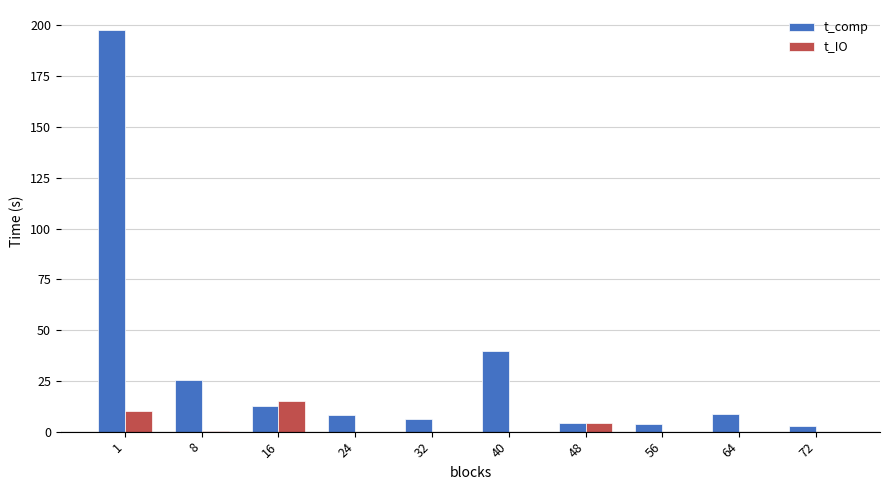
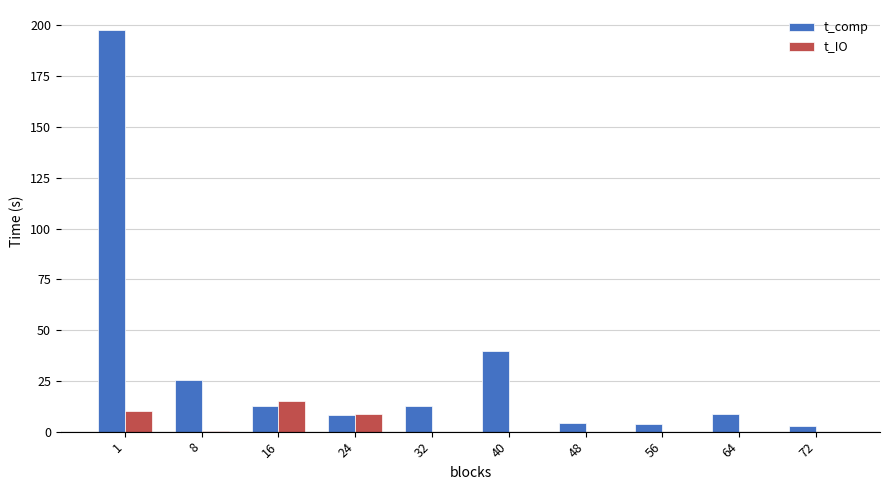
  {
    "t_comp": {
      "1": 198,
      "8": 26,
      "16": 12,
      "24": 8,
-     "32": 6,
+     "32": 13,
      "40": 40,
      "48": 4,
      "56": 4,
      "64": 9,
      "72": 3
    },
    "t_IO": {
      "1": 10,
      "16": 15,
-     "24": 0,
-     "48": 4
+     "24": 9,
+     "48": 0
    }
  }
